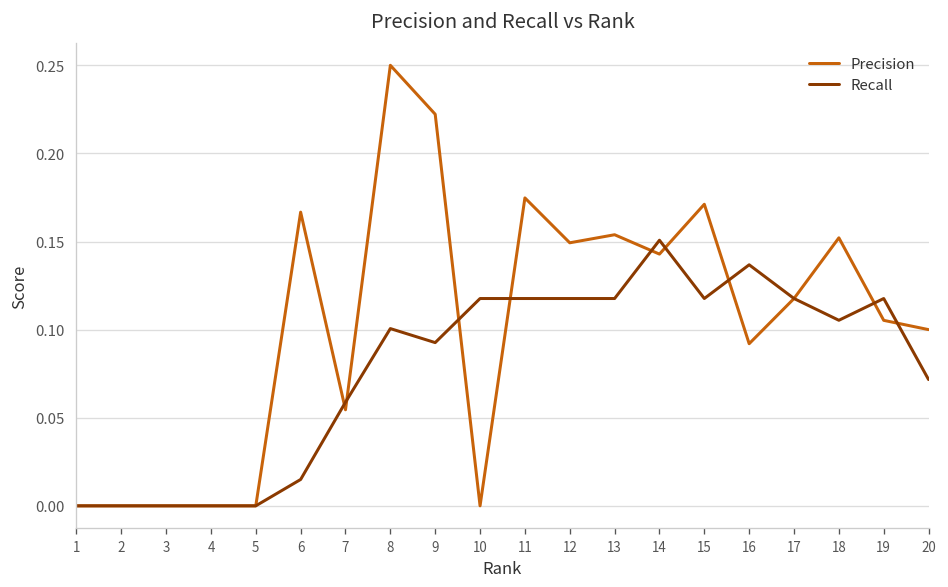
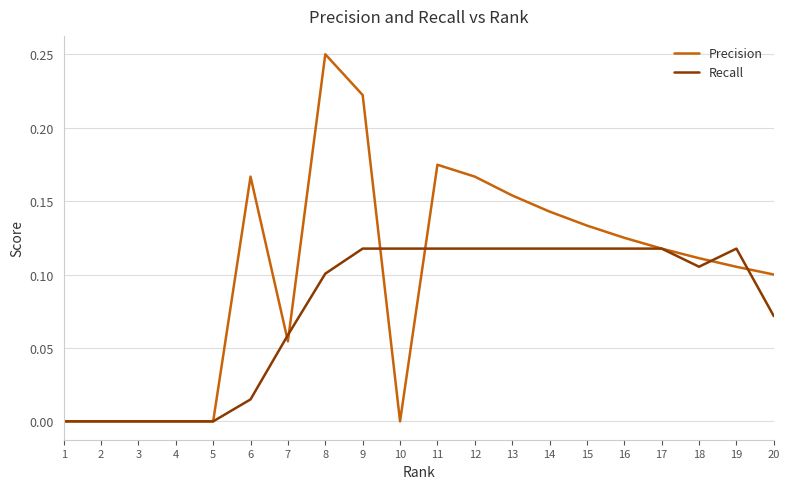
  {
    "Precision": {
      "6": 0.167,
      "7": 0.054,
      "8": 0.250,
      "9": 0.222,
      "10": 0.000,
      "11": 0.175,
-     "12": 0.149,
+     "12": 0.167,
      "13": 0.154,
      "14": 0.143,
-     "15": 0.171,
-     "16": 0.092,
-     "18": 0.152,
+     "15": 0.133,
+     "16": 0.125,
+     "18": 0.111,
      "19": 0.105,
      "20": 0.100
    },
    "Recall": {
      "6": 0.015,
      "7": 0.059,
      "8": 0.101,
-     "9": 0.093,
+     "9": 0.118,
      "10": 0.118,
      "11": 0.118,
      "12": 0.118,
      "13": 0.118,
-     "14": 0.151,
+     "14": 0.118,
      "15": 0.118,
-     "16": 0.137,
+     "16": 0.118,
      "18": 0.105,
      "19": 0.118,
      "20": 0.072
    }
  }
